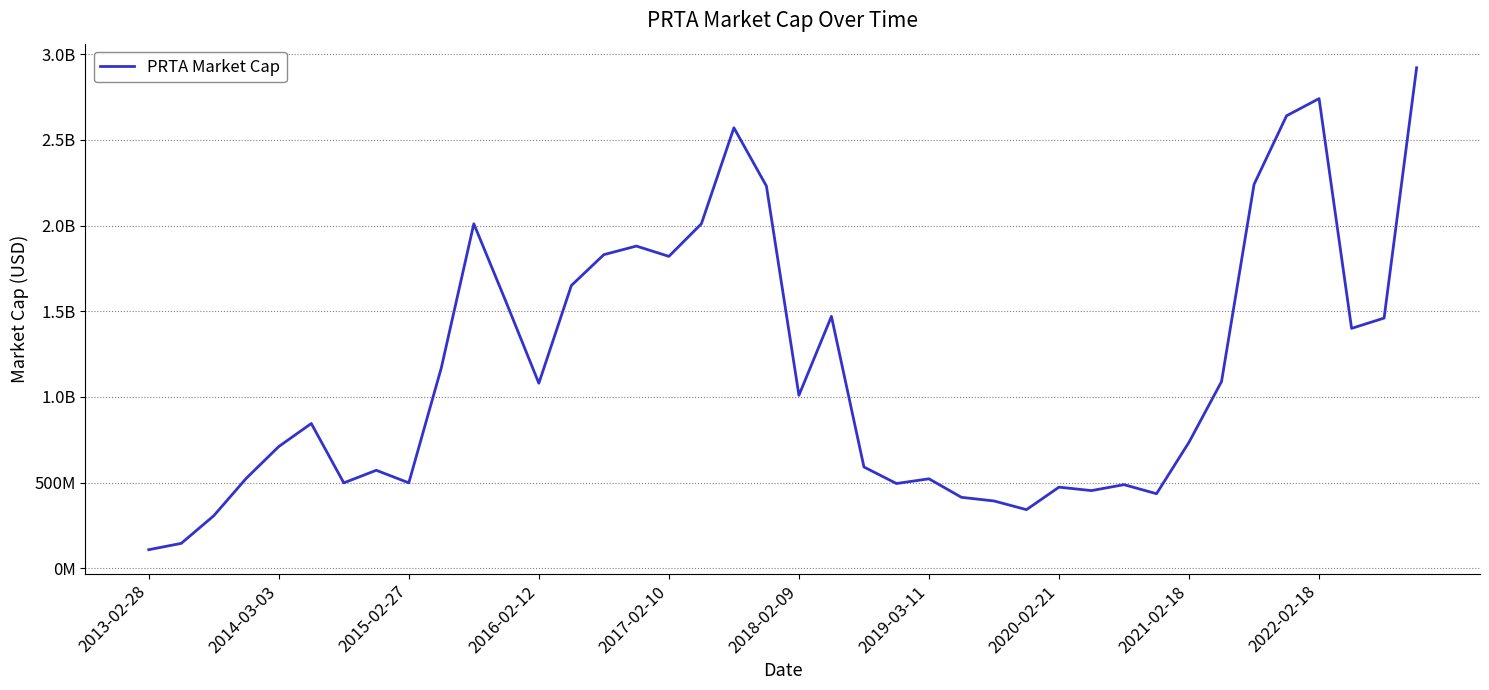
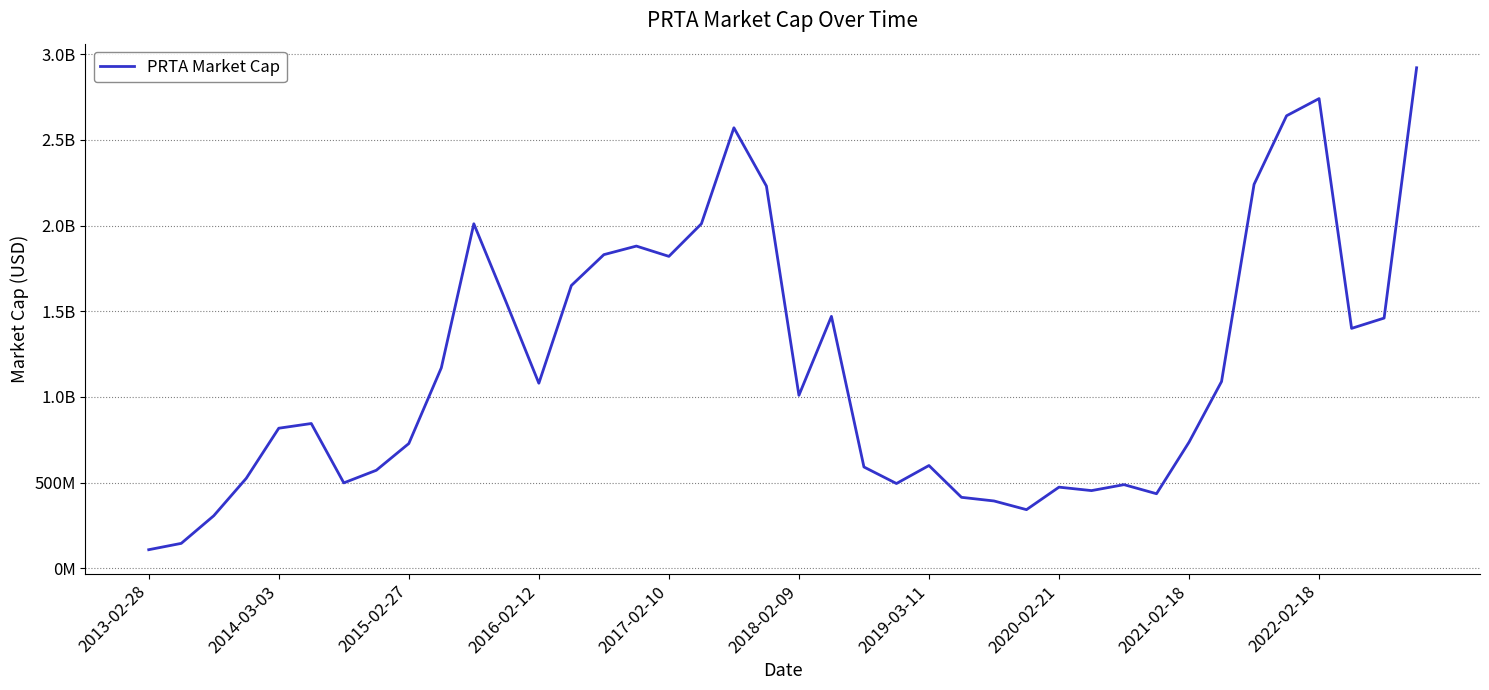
  {
    "2013-02-28": 110000000,
-   "2014-03-03": 710000000,
-   "2015-02-27": 500000000,
+   "2014-03-03": 820000000,
+   "2015-02-27": 730000000,
    "2016-02-12": 1080000000,
    "2017-02-10": 1820000000,
    "2018-02-09": 1010000000,
-   "2019-03-11": 520000000,
+   "2019-03-11": 600000000,
    "2020-02-21": 470000000,
    "2021-02-18": 740000000,
    "2022-02-18": 2740000000
  }
